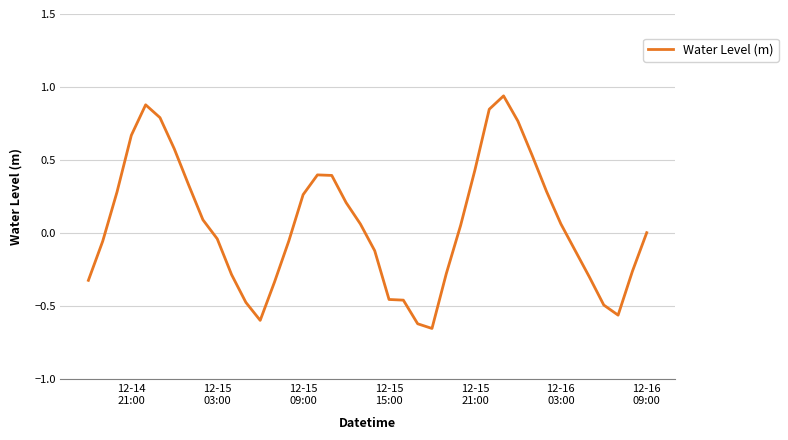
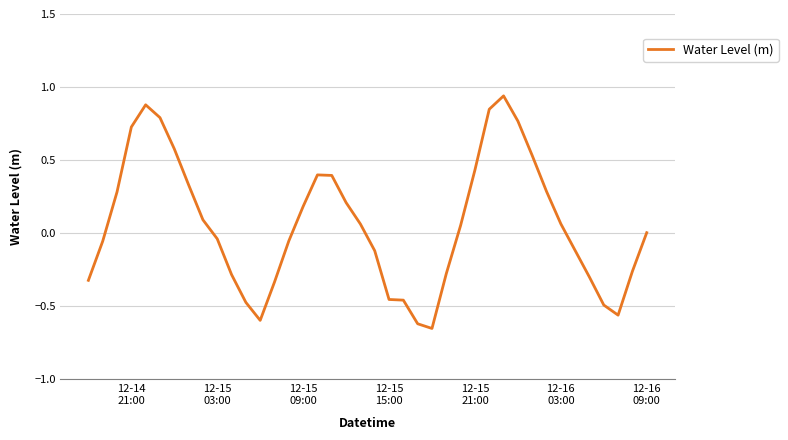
  {
-   "12-14 21:00": 0.67,
+   "12-14 21:00": 0.73,
    "12-15 03:00": -0.04,
-   "12-15 09:00": 0.26,
+   "12-15 09:00": 0.18,
    "12-15 15:00": -0.45,
    "12-15 21:00": 0.43,
    "12-16 03:00": 0.06,
    "12-16 09:00": 0.00
  }
